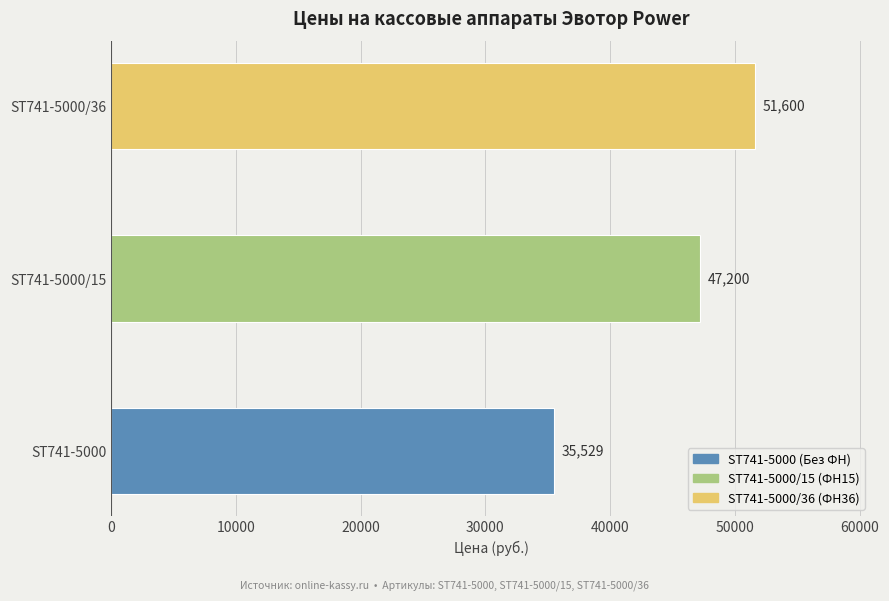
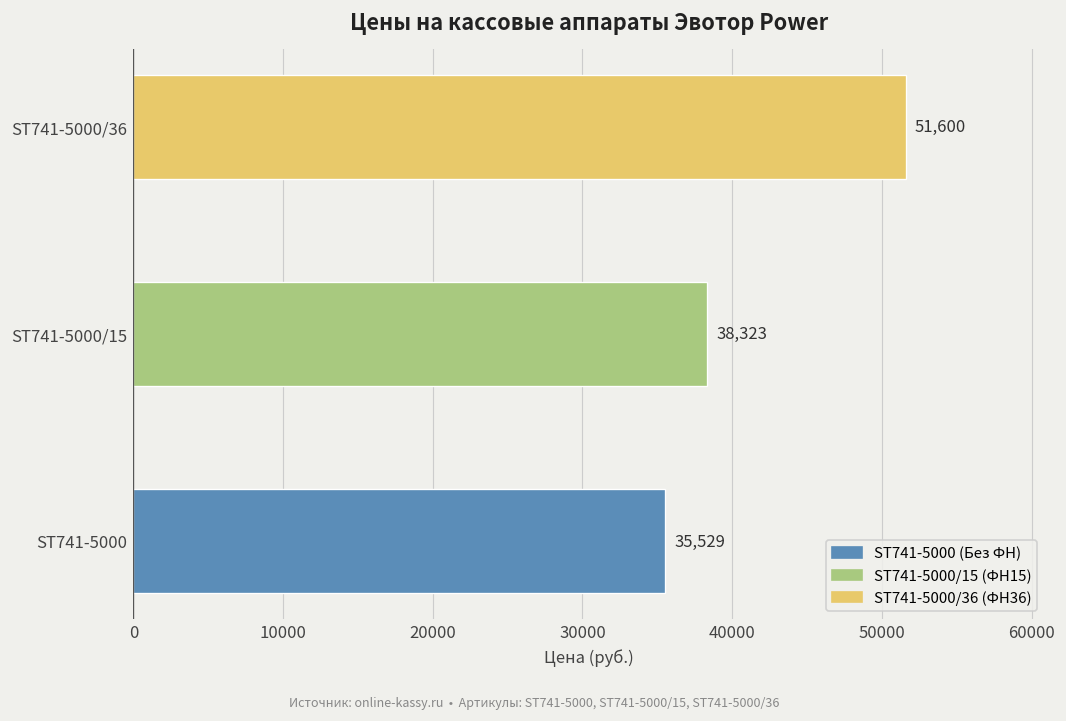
  {
    "ST741-5000/36": "51,600",
-   "ST741-5000/15": "47,200",
+   "ST741-5000/15": "38,323",
    "ST741-5000": "35,529"
  }
